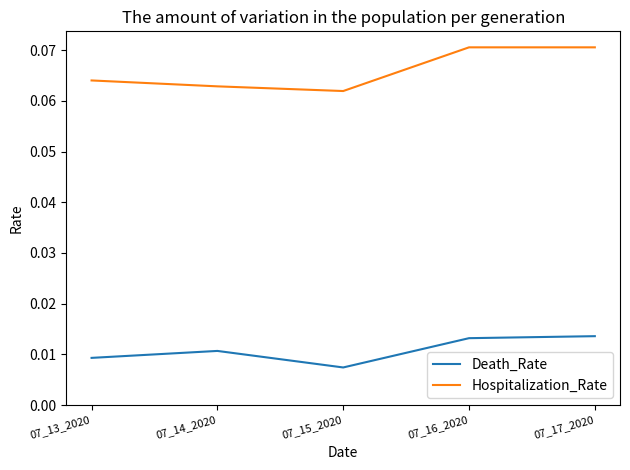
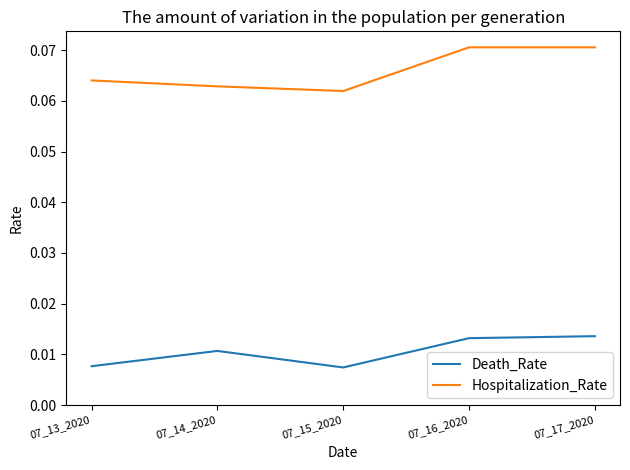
  {
    "Death_Rate": {
-     "07_13_2020": 0.009,
+     "07_13_2020": 0.008,
      "07_14_2020": 0.011,
      "07_15_2020": 0.007,
      "07_16_2020": 0.013,
      "07_17_2020": 0.014
    },
    "Hospitalization_Rate": {
      "07_13_2020": 0.064,
      "07_14_2020": 0.063,
      "07_15_2020": 0.062,
      "07_16_2020": 0.071,
      "07_17_2020": 0.071
    }
  }
